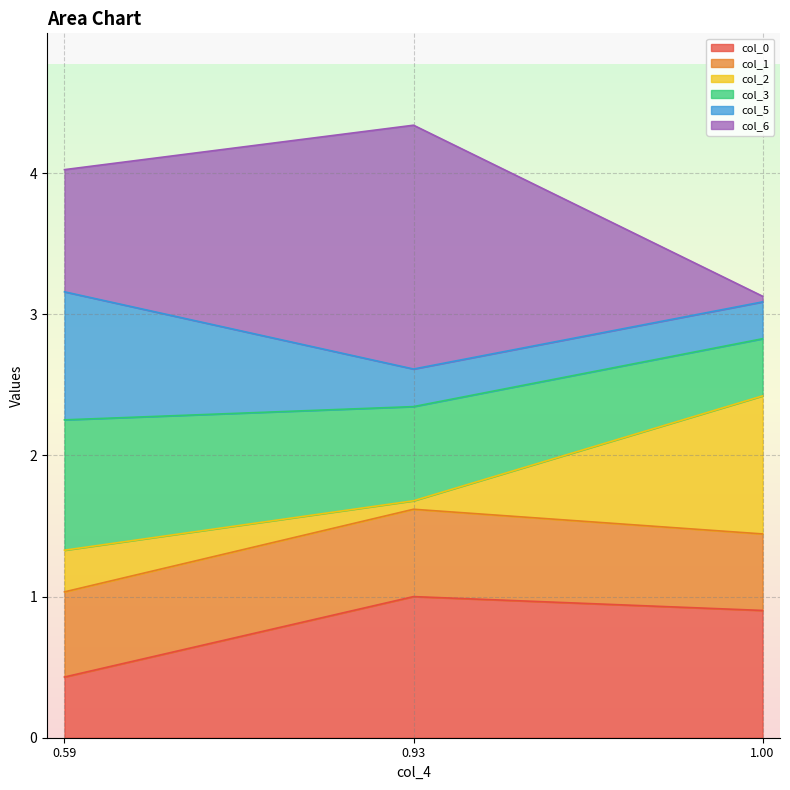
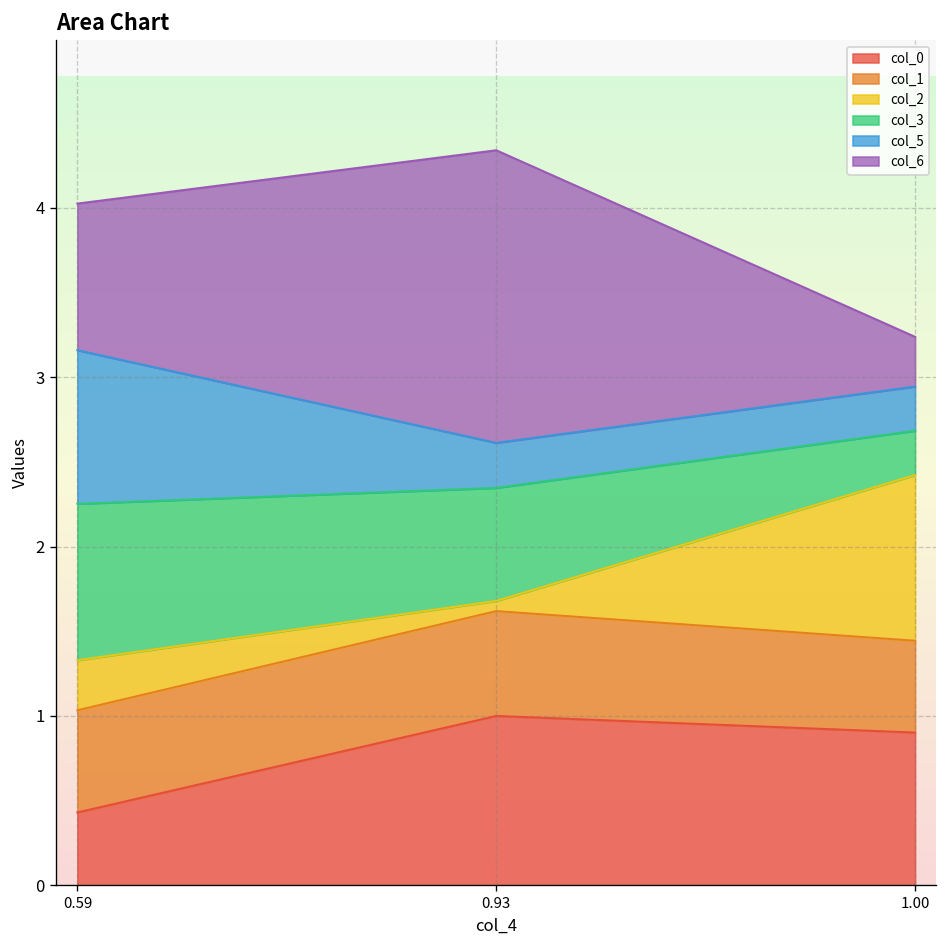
  {
    "col_2": {
      "0.59": 0.30,
      "0.93": 0.06,
      "1.00": 0.98
    },
    "col_3": {
      "0.59": 0.92,
      "0.93": 0.67,
-     "1.00": 0.40
+     "1.00": 0.26
    },
    "col_5": {
      "0.59": 0.91,
      "0.93": 0.27,
      "1.00": 0.26
    },
    "col_6": {
      "0.59": 0.87,
      "0.93": 1.73,
-     "1.00": 0.04
+     "1.00": 0.29
    }
  }
